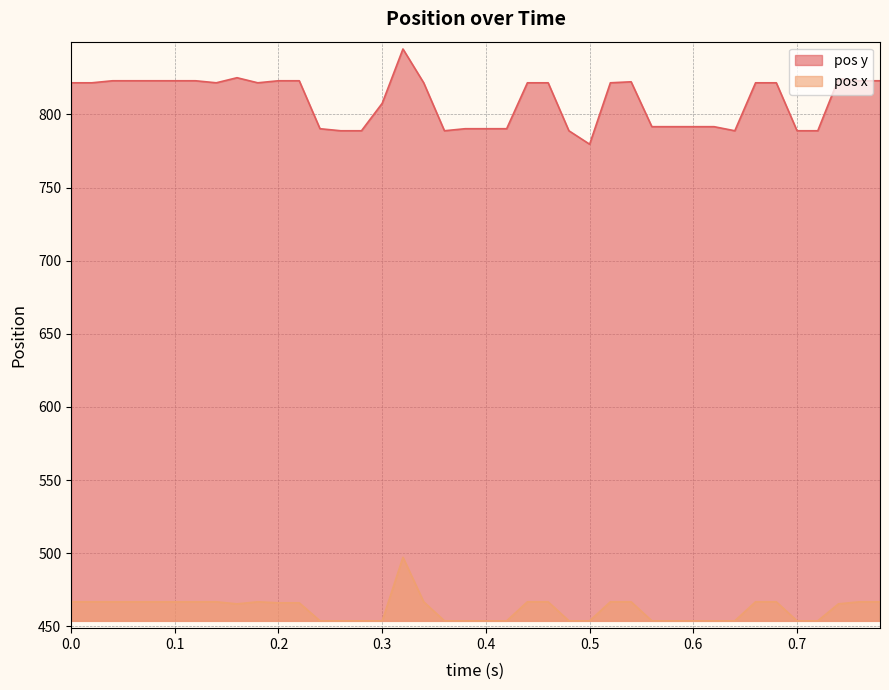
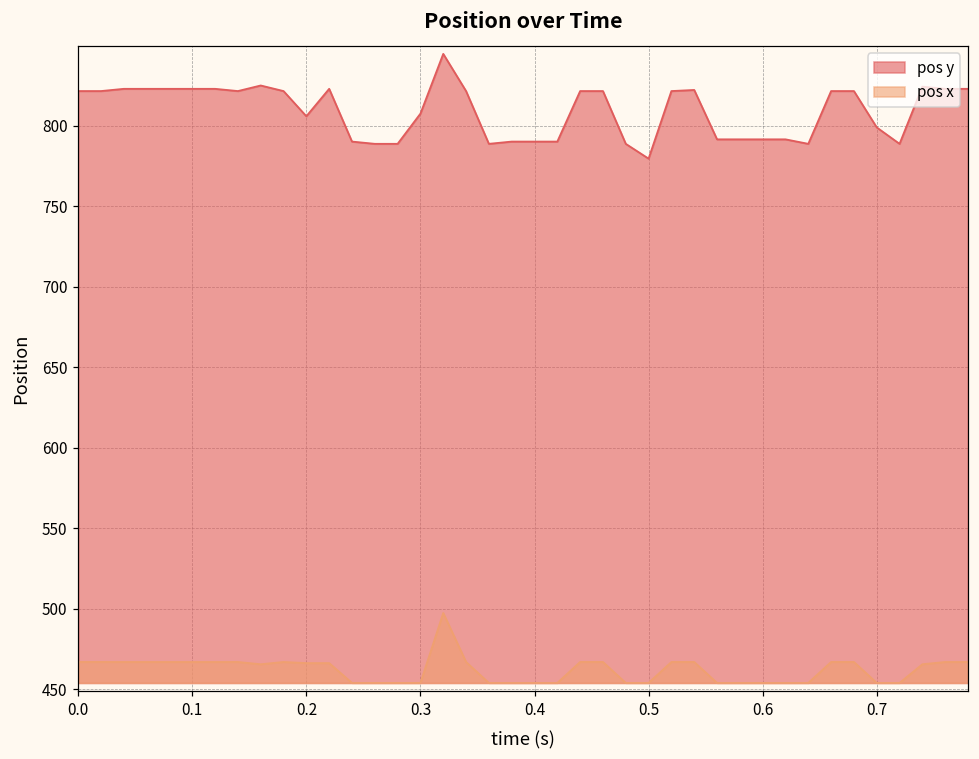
  {
    "pos y": {
      "0.0": 822,
      "0.1": 823,
-     "0.2": 823,
+     "0.2": 806,
      "0.3": 808,
      "0.4": 790,
      "0.5": 780,
-     "0.7": 789
+     "0.7": 799
    },
    "pos x": {
      "0.0": 467,
      "0.1": 467,
      "0.2": 466,
      "0.3": 454,
      "0.4": 454,
      "0.5": 454,
      "0.7": 454
    }
  }
